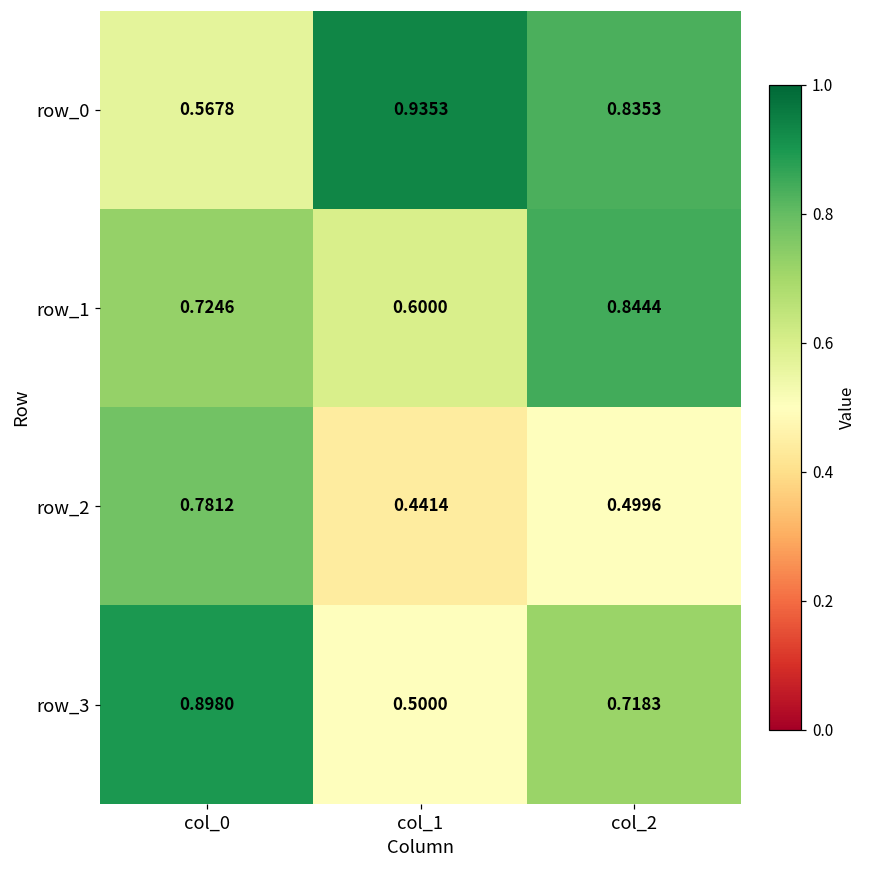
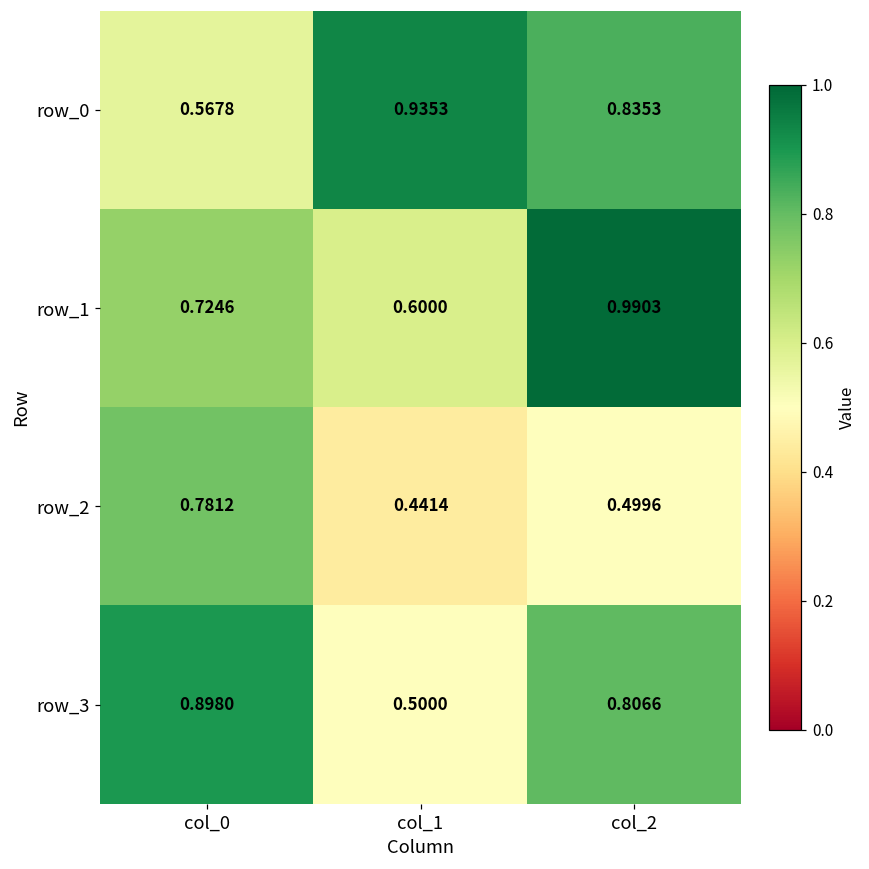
  {
    "row_0": {
      "col_0": 0.5678,
      "col_1": 0.9353,
      "col_2": 0.8353
    },
    "row_1": {
      "col_0": 0.7246,
      "col_1": 0.6000,
-     "col_2": 0.8444
+     "col_2": 0.9903
    },
    "row_2": {
      "col_0": 0.7812,
      "col_1": 0.4414,
      "col_2": 0.4996
    },
    "row_3": {
      "col_0": 0.8980,
      "col_1": 0.5000,
-     "col_2": 0.7183
+     "col_2": 0.8066
    }
  }
